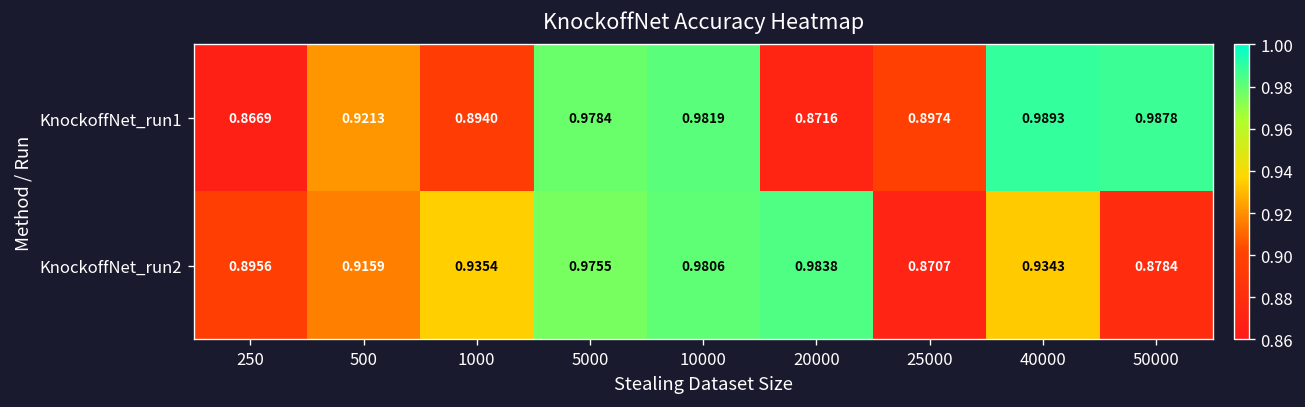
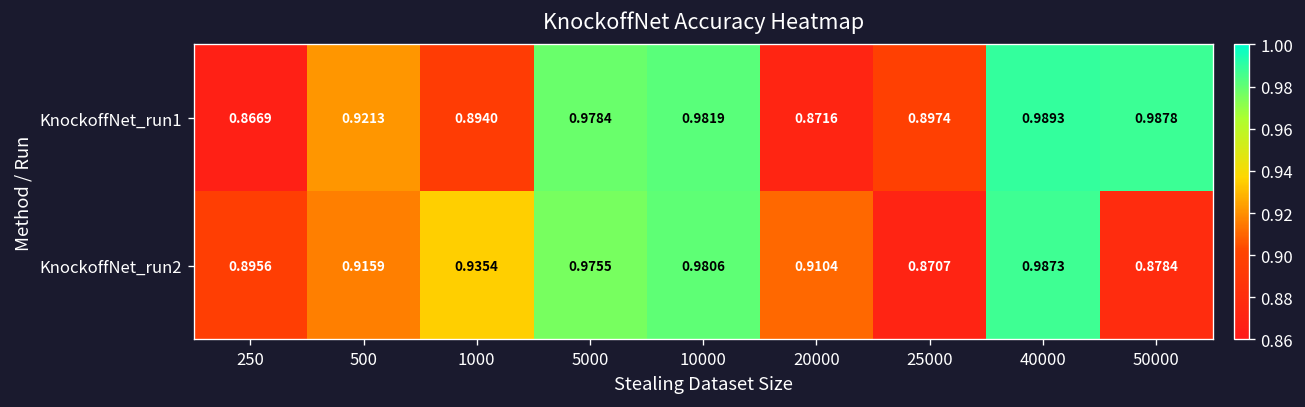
  {
    "KnockoffNet_run1": {
      "250": 0.8669,
      "500": 0.9213,
      "1000": 0.8940,
      "5000": 0.9784,
      "10000": 0.9819,
      "20000": 0.8716,
      "25000": 0.8974,
      "40000": 0.9893,
      "50000": 0.9878
    },
    "KnockoffNet_run2": {
      "250": 0.8956,
      "500": 0.9159,
      "1000": 0.9354,
      "5000": 0.9755,
      "10000": 0.9806,
-     "20000": 0.9838,
+     "20000": 0.9104,
      "25000": 0.8707,
-     "40000": 0.9343,
+     "40000": 0.9873,
      "50000": 0.8784
    }
  }
